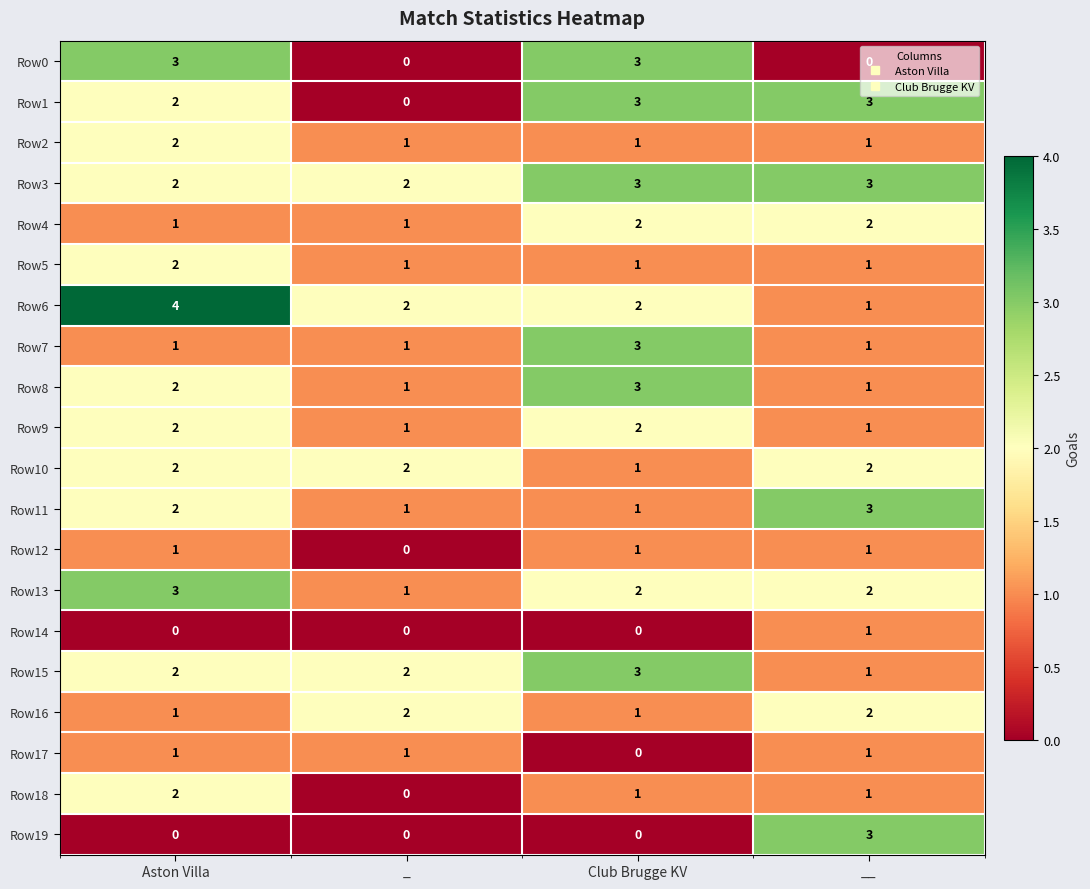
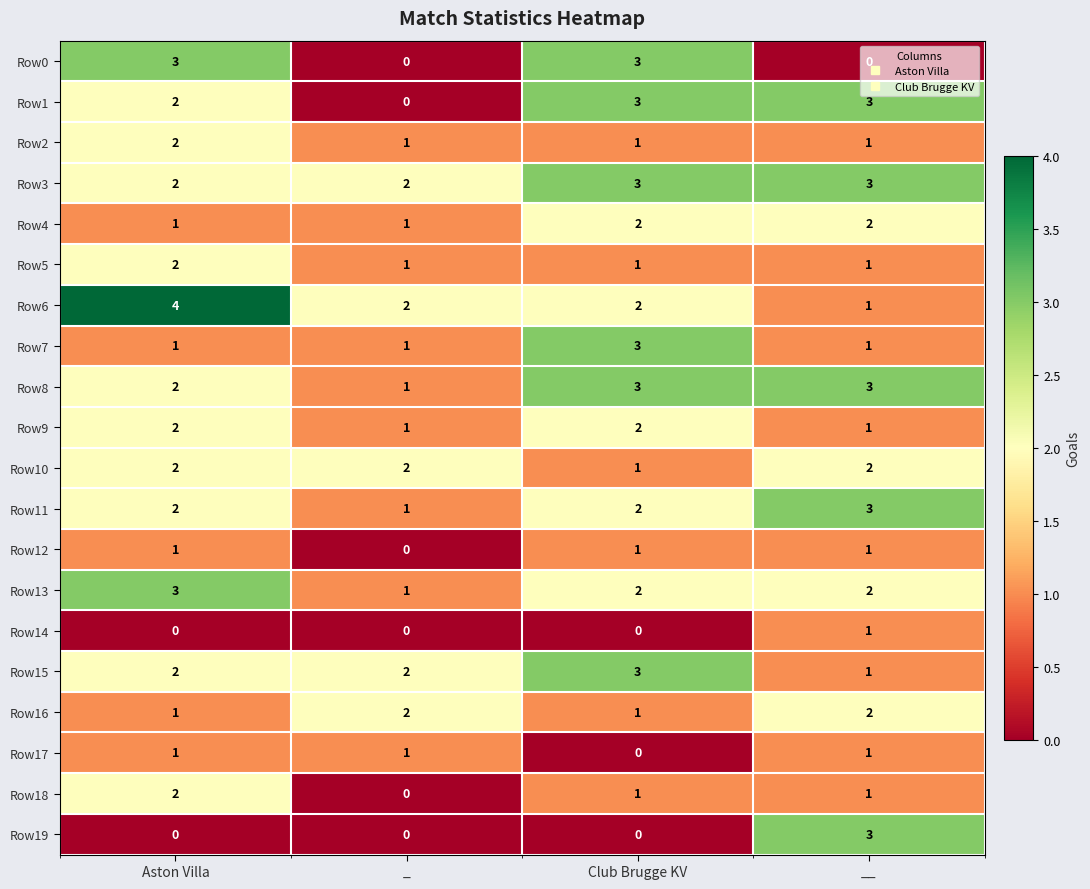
  {
    "Row0": {
      "Aston Villa": 3,
      "_": 0,
      "Club Brugge KV": 3
    },
    "Row1": {
      "Aston Villa": 2,
      "_": 0,
      "Club Brugge KV": 3
    },
    "Row2": {
      "Aston Villa": 2,
      "_": 1,
      "Club Brugge KV": 1,
      "__": 1
    },
    "Row3": {
      "Aston Villa": 2,
      "_": 2,
      "Club Brugge KV": 3,
      "__": 3
    },
    "Row4": {
      "Aston Villa": 1,
      "_": 1,
      "Club Brugge KV": 2,
      "__": 2
    },
    "Row5": {
      "Aston Villa": 2,
      "_": 1,
      "Club Brugge KV": 1,
      "__": 1
    },
    "Row6": {
      "Aston Villa": 4,
      "_": 2,
      "Club Brugge KV": 2,
      "__": 1
    },
    "Row7": {
      "Aston Villa": 1,
      "_": 1,
      "Club Brugge KV": 3,
      "__": 1
    },
    "Row8": {
      "Aston Villa": 2,
      "_": 1,
      "Club Brugge KV": 3,
-     "__": 1
+     "__": 3
    },
    "Row9": {
      "Aston Villa": 2,
      "_": 1,
      "Club Brugge KV": 2,
      "__": 1
    },
    "Row10": {
      "Aston Villa": 2,
      "_": 2,
      "Club Brugge KV": 1,
      "__": 2
    },
    "Row11": {
      "Aston Villa": 2,
      "_": 1,
-     "Club Brugge KV": 1,
+     "Club Brugge KV": 2,
      "__": 3
    },
    "Row12": {
      "Aston Villa": 1,
      "_": 0,
      "Club Brugge KV": 1,
      "__": 1
    },
    "Row13": {
      "Aston Villa": 3,
      "_": 1,
      "Club Brugge KV": 2,
      "__": 2
    },
    "Row14": {
      "Aston Villa": 0,
      "_": 0,
      "Club Brugge KV": 0,
      "__": 1
    },
    "Row15": {
      "Aston Villa": 2,
      "_": 2,
      "Club Brugge KV": 3,
      "__": 1
    },
    "Row16": {
      "Aston Villa": 1,
      "_": 2,
      "Club Brugge KV": 1,
      "__": 2
    },
    "Row17": {
      "Aston Villa": 1,
      "_": 1,
      "Club Brugge KV": 0,
      "__": 1
    },
    "Row18": {
      "Aston Villa": 2,
      "_": 0,
      "Club Brugge KV": 1,
      "__": 1
    },
    "Row19": {
      "Aston Villa": 0,
      "_": 0,
      "Club Brugge KV": 0,
      "__": 3
    }
  }
